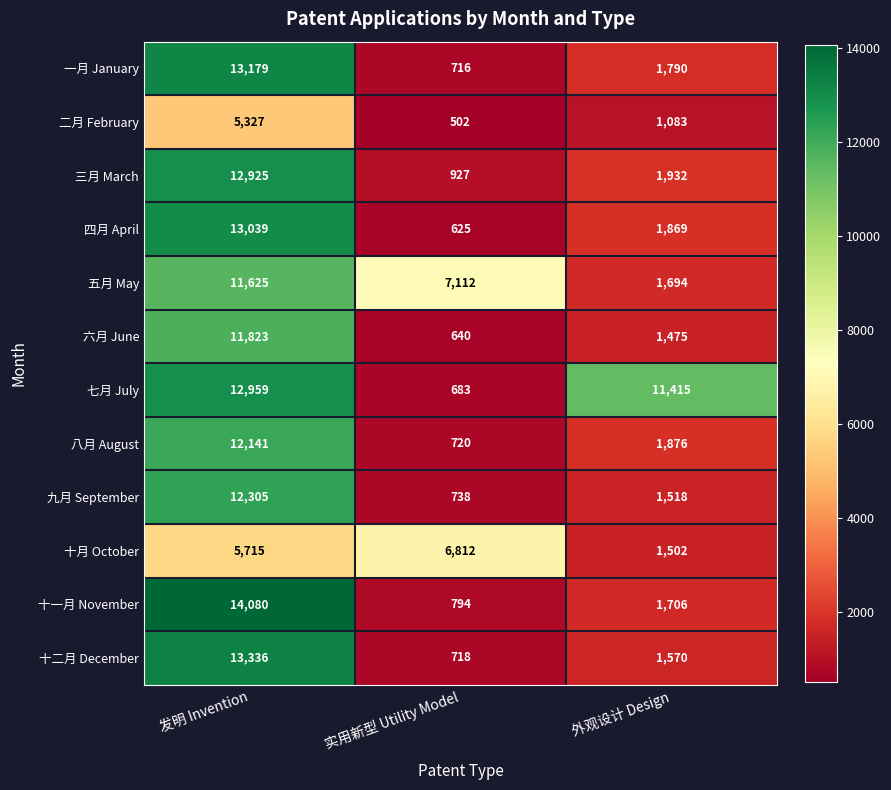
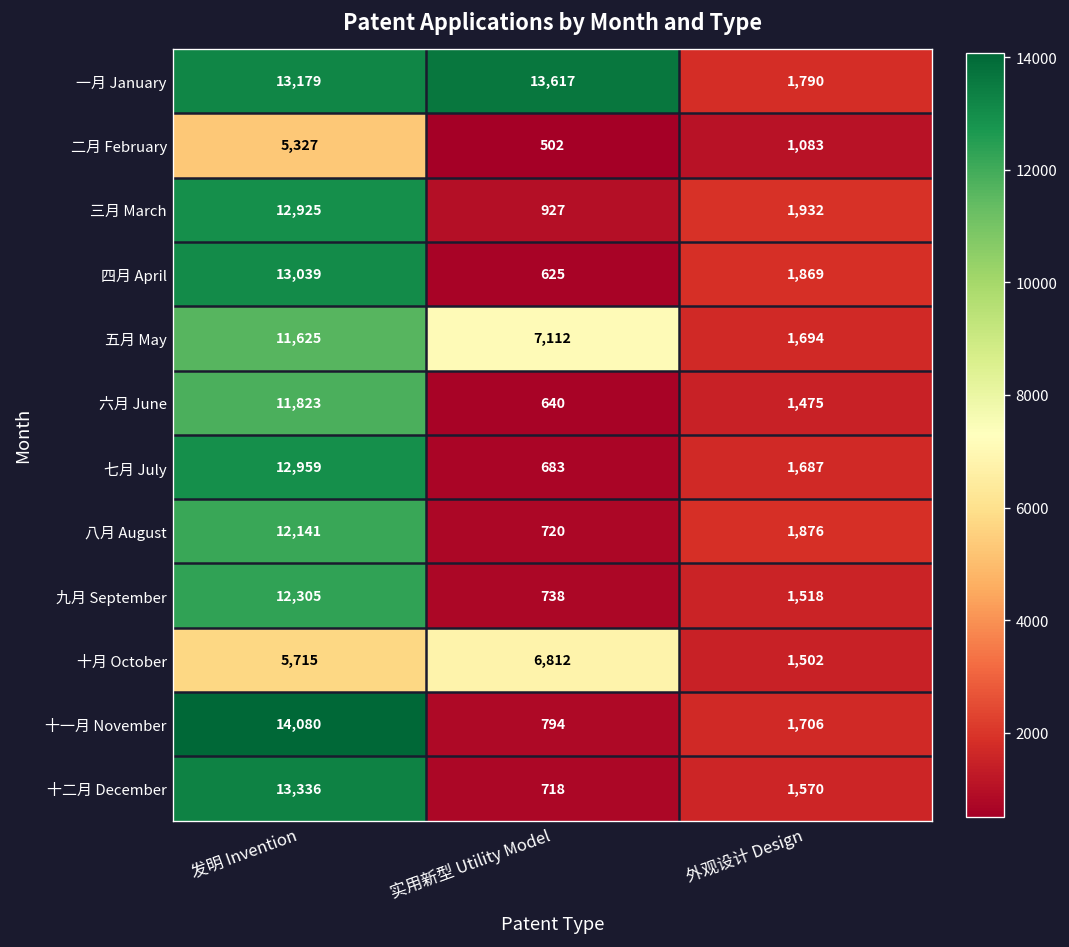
  {
    "一月 January": {
      "发明 Invention": "13,179",
-     "实用新型 Utility Model": "716",
+     "实用新型 Utility Model": "13,617",
      "外观设计 Design": "1,790"
    },
    "二月 February": {
      "发明 Invention": "5,327",
      "实用新型 Utility Model": "502",
      "外观设计 Design": "1,083"
    },
    "三月 March": {
      "发明 Invention": "12,925",
      "实用新型 Utility Model": "927",
      "外观设计 Design": "1,932"
    },
    "四月 April": {
      "发明 Invention": "13,039",
      "实用新型 Utility Model": "625",
      "外观设计 Design": "1,869"
    },
    "五月 May": {
      "发明 Invention": "11,625",
      "实用新型 Utility Model": "7,112",
      "外观设计 Design": "1,694"
    },
    "六月 June": {
      "发明 Invention": "11,823",
      "实用新型 Utility Model": "640",
      "外观设计 Design": "1,475"
    },
    "七月 July": {
      "发明 Invention": "12,959",
      "实用新型 Utility Model": "683",
-     "外观设计 Design": "11,415"
+     "外观设计 Design": "1,687"
    },
    "八月 August": {
      "发明 Invention": "12,141",
      "实用新型 Utility Model": "720",
      "外观设计 Design": "1,876"
    },
    "九月 September": {
      "发明 Invention": "12,305",
      "实用新型 Utility Model": "738",
      "外观设计 Design": "1,518"
    },
    "十月 October": {
      "发明 Invention": "5,715",
      "实用新型 Utility Model": "6,812",
      "外观设计 Design": "1,502"
    },
    "十一月 November": {
      "发明 Invention": "14,080",
      "实用新型 Utility Model": "794",
      "外观设计 Design": "1,706"
    },
    "十二月 December": {
      "发明 Invention": "13,336",
      "实用新型 Utility Model": "718",
      "外观设计 Design": "1,570"
    }
  }
